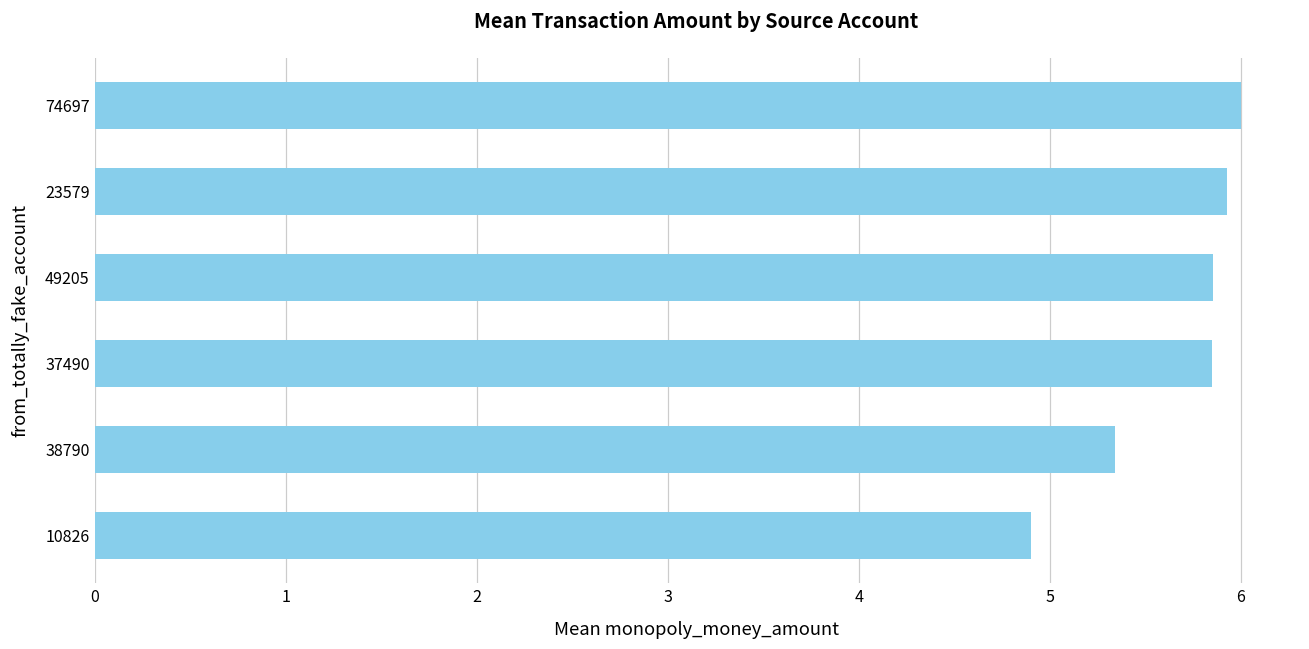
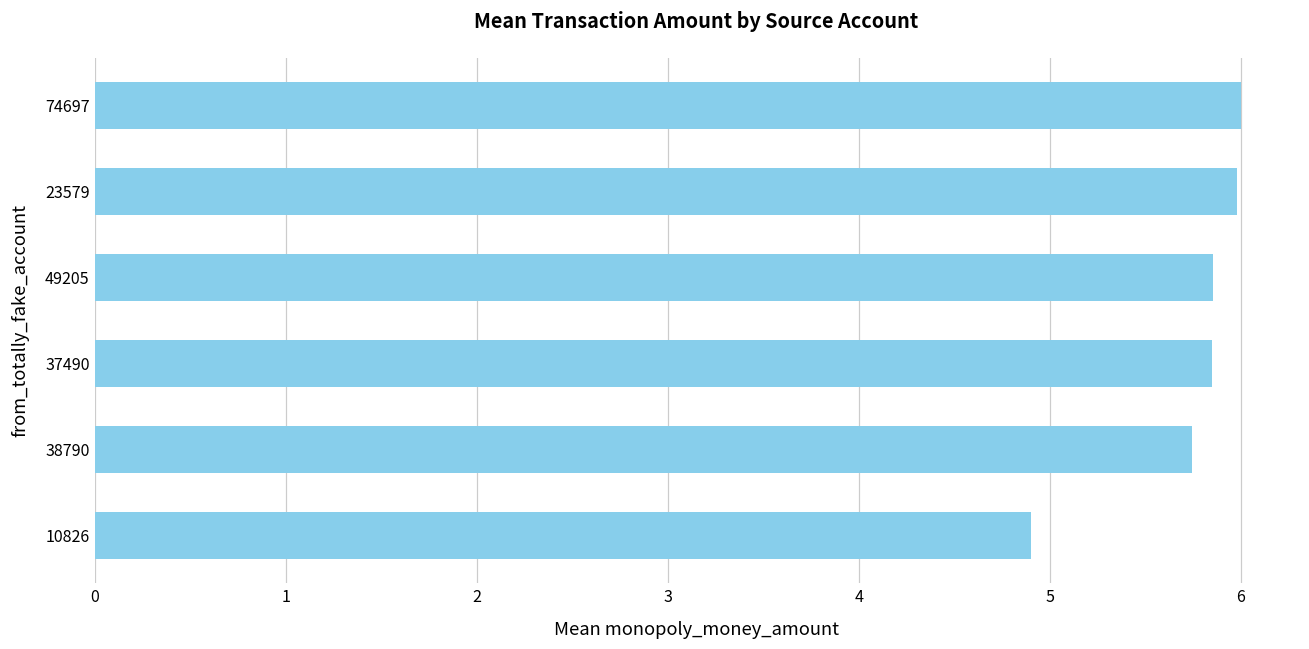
  {
    "74697": 6.00,
-   "23579": 5.93,
+   "23579": 5.98,
    "49205": 5.86,
    "37490": 5.85,
-   "38790": 5.34,
+   "38790": 5.74,
    "10826": 4.90
  }
